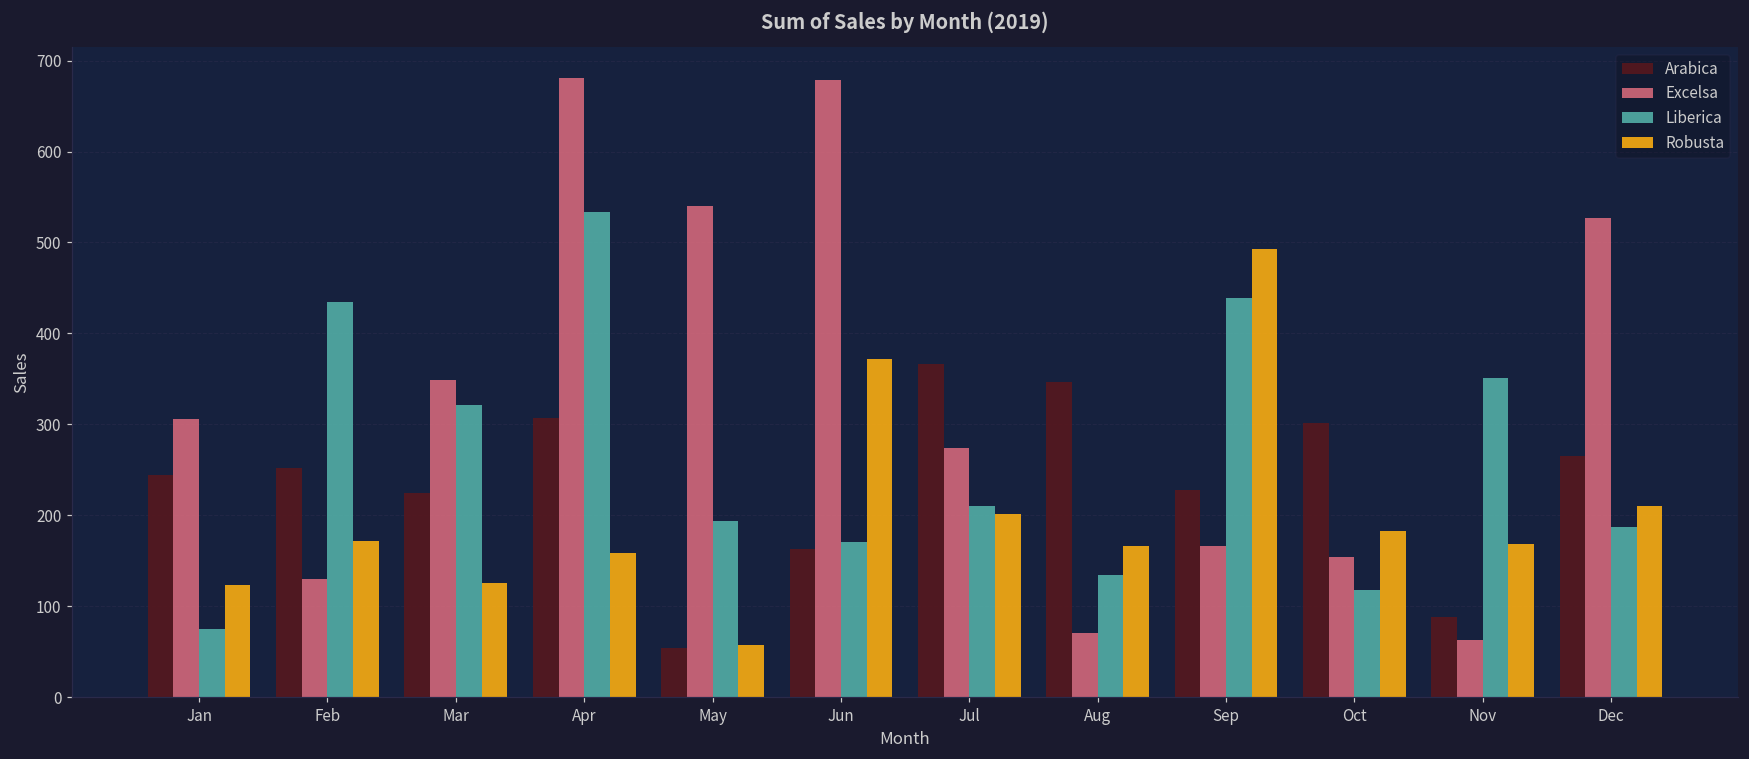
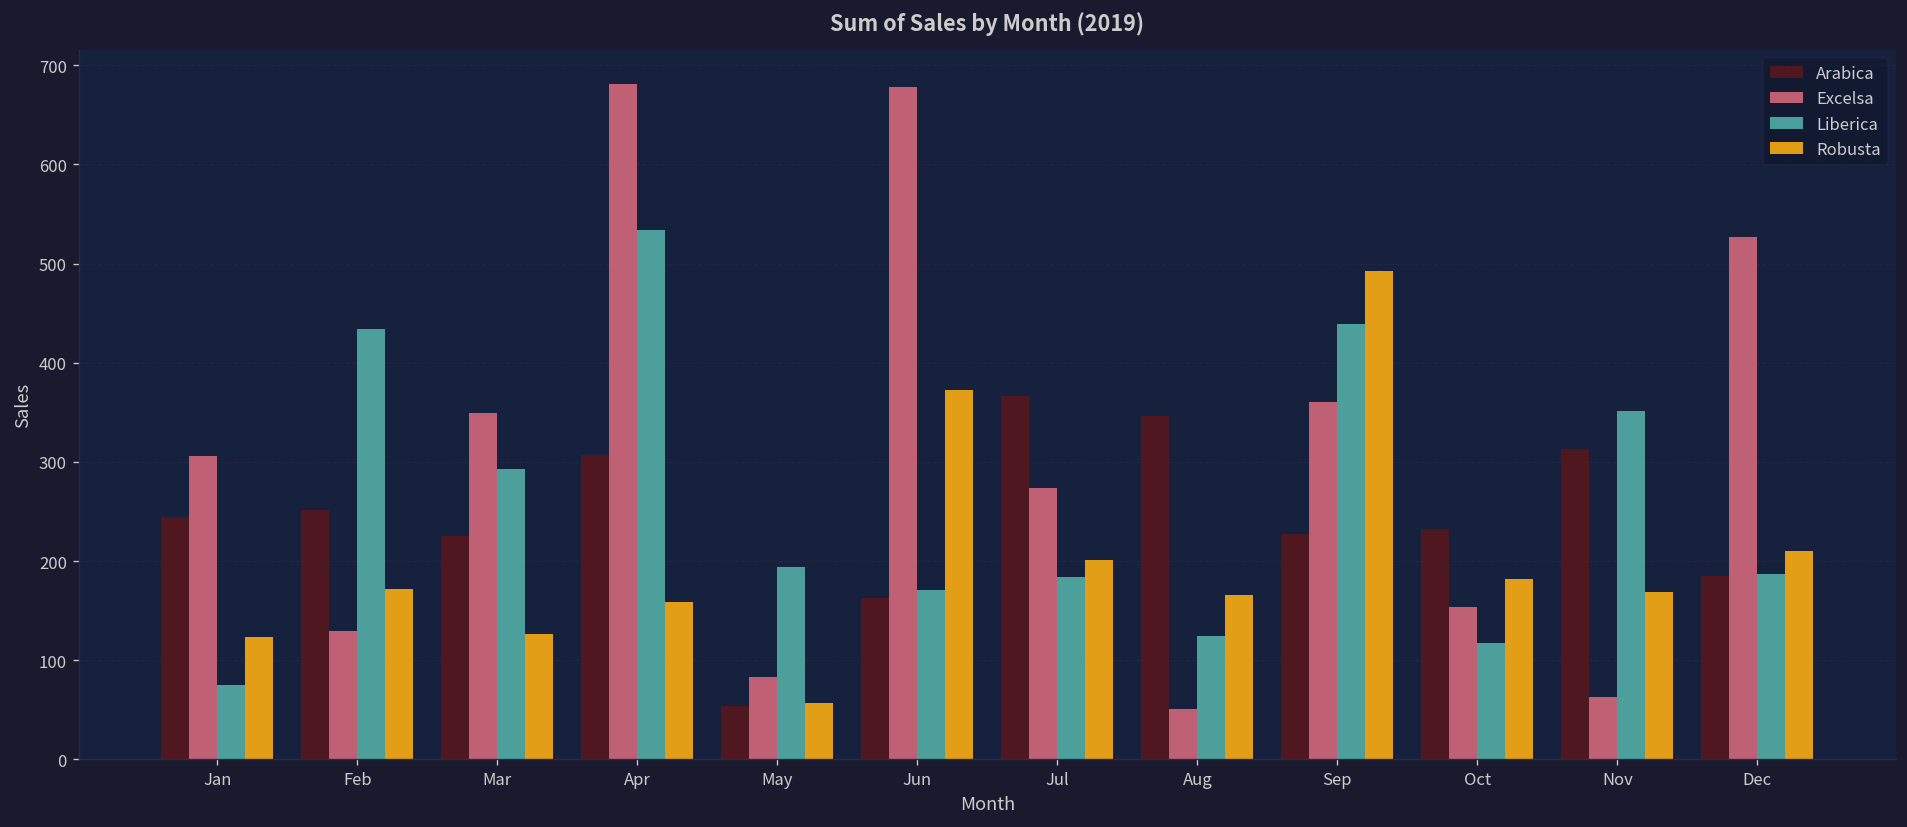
  {
    "Arabica": {
      "Jan": 240,
      "Feb": 250,
      "Mar": 220,
      "Apr": 310,
      "May": 50,
      "Jun": 160,
      "Jul": 370,
      "Aug": 350,
      "Sep": 230,
-     "Oct": 300,
-     "Nov": 90,
-     "Dec": 270
+     "Oct": 230,
+     "Nov": 310,
+     "Dec": 190
    },
    "Excelsa": {
      "Jan": 310,
      "Feb": 130,
      "Mar": 350,
      "Apr": 680,
-     "May": 540,
+     "May": 80,
      "Jun": 680,
      "Jul": 270,
-     "Aug": 70,
-     "Sep": 170,
+     "Aug": 50,
+     "Sep": 360,
      "Oct": 150,
      "Nov": 60,
      "Dec": 530
    },
    "Liberica": {
      "Jan": 70,
      "Feb": 430,
-     "Mar": 320,
+     "Mar": 290,
      "Apr": 530,
      "May": 190,
      "Jun": 170,
-     "Jul": 210,
-     "Aug": 130,
+     "Jul": 180,
+     "Aug": 120,
      "Sep": 440,
      "Oct": 120,
      "Nov": 350,
      "Dec": 190
    },
    "Robusta": {
      "Jan": 120,
      "Feb": 170,
      "Mar": 130,
      "Apr": 160,
      "May": 60,
      "Jun": 370,
      "Jul": 200,
      "Aug": 170,
      "Sep": 490,
      "Oct": 180,
      "Nov": 170,
      "Dec": 210
    }
  }
